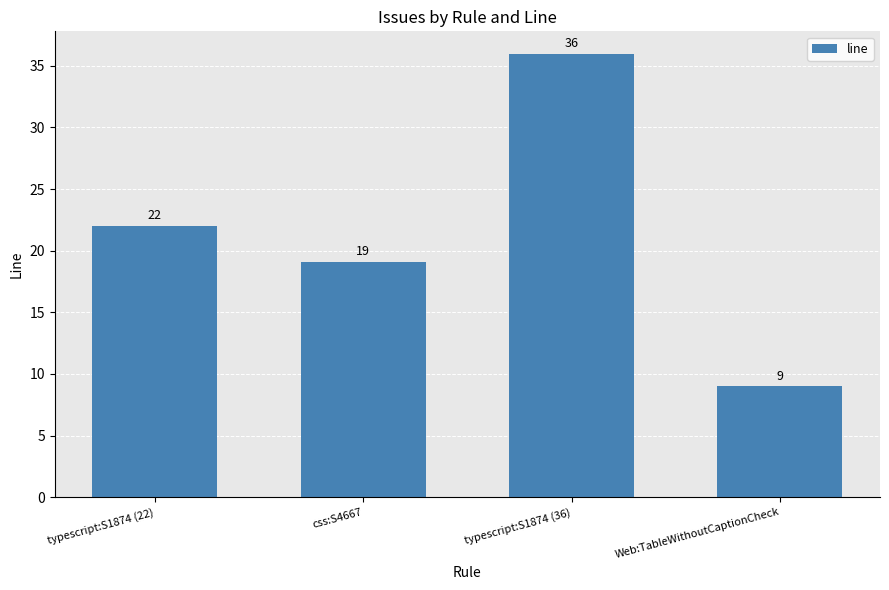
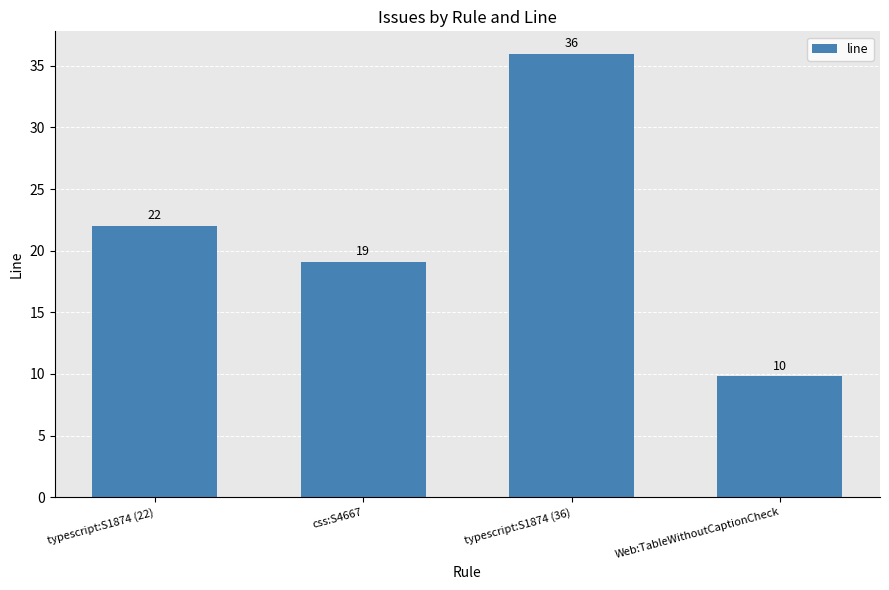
  {
    "typescript:S1874 (22)": 22,
    "css:S4667": 19,
    "typescript:S1874 (36)": 36,
-   "Web:TableWithoutCaptionCheck": 9
+   "Web:TableWithoutCaptionCheck": 10
  }
